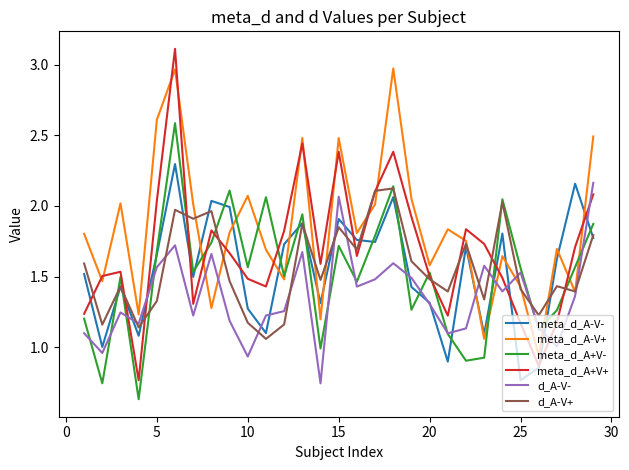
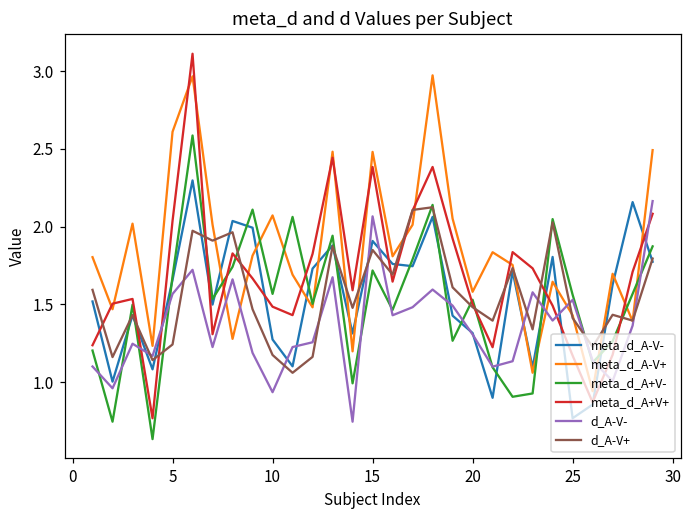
  {
    "meta_d_A-V-": {
      "5": 1.66,
      "10": 1.27,
      "15": 1.91
    },
    "meta_d_A-V+": {
      "5": 2.61,
      "10": 2.07,
      "15": 2.48,
      "20": 1.58
    },
    "meta_d_A+V-": {
      "5": 1.68,
      "10": 1.57,
      "15": 1.72,
      "20": 1.53,
      "25": 1.56
    },
    "meta_d_A+V+": {
      "5": 2.04,
      "10": 1.48,
      "15": 2.38,
      "20": 1.50
    },
    "d_A-V-": {
      "5": 1.57,
      "10": 0.94,
      "15": 2.07,
      "25": 1.53
    },
    "d_A-V+": {
-     "5": 1.33,
+     "5": 1.24,
      "10": 1.17,
      "15": 1.85,
      "20": 1.48
    }
  }
